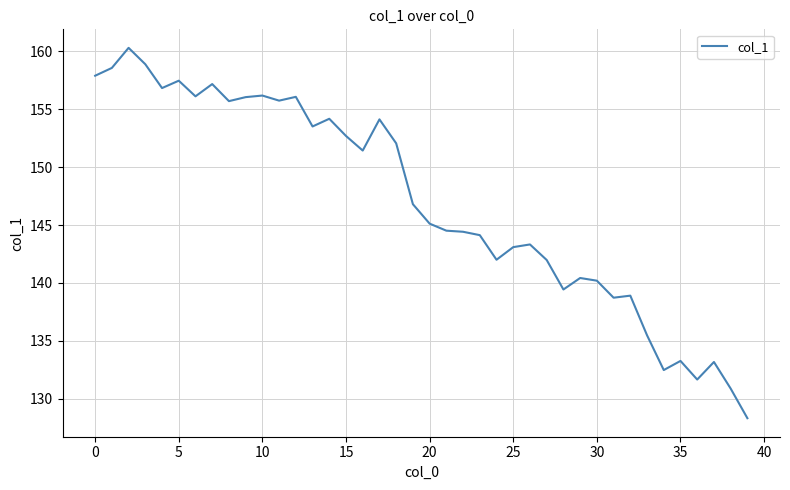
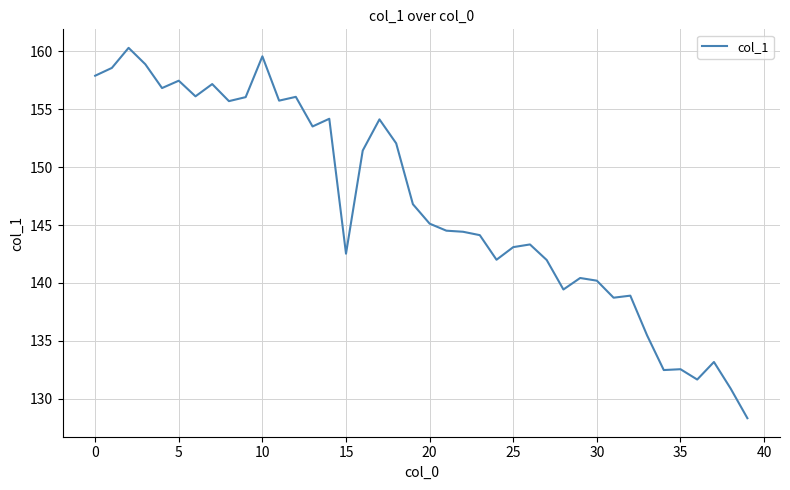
  {
    "0": 157.9,
    "5": 157.5,
-   "10": 156.2,
-   "15": 152.7,
+   "10": 159.6,
+   "15": 142.5,
    "20": 145.1,
    "25": 143.1,
    "30": 140.2,
-   "35": 133.3
+   "35": 132.6
  }
